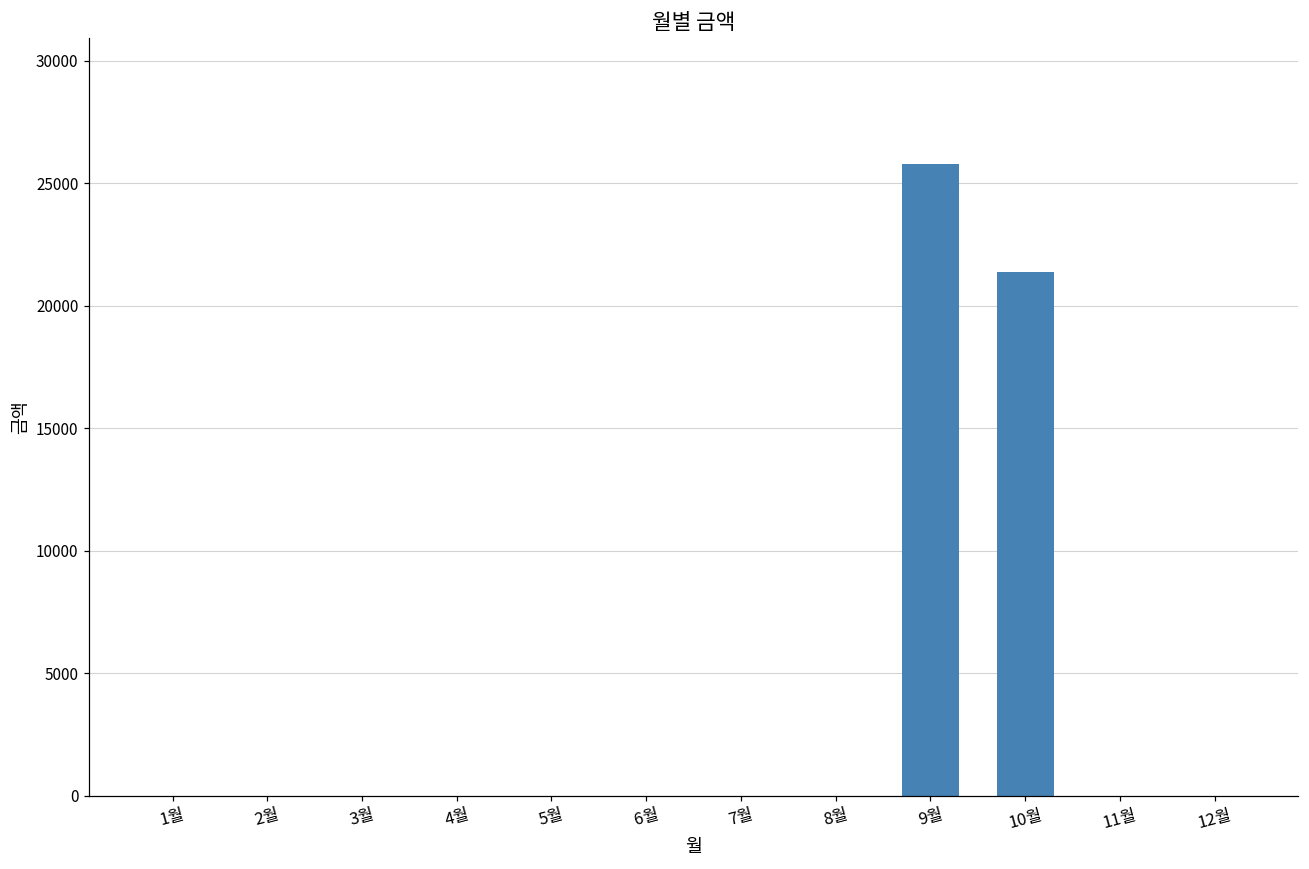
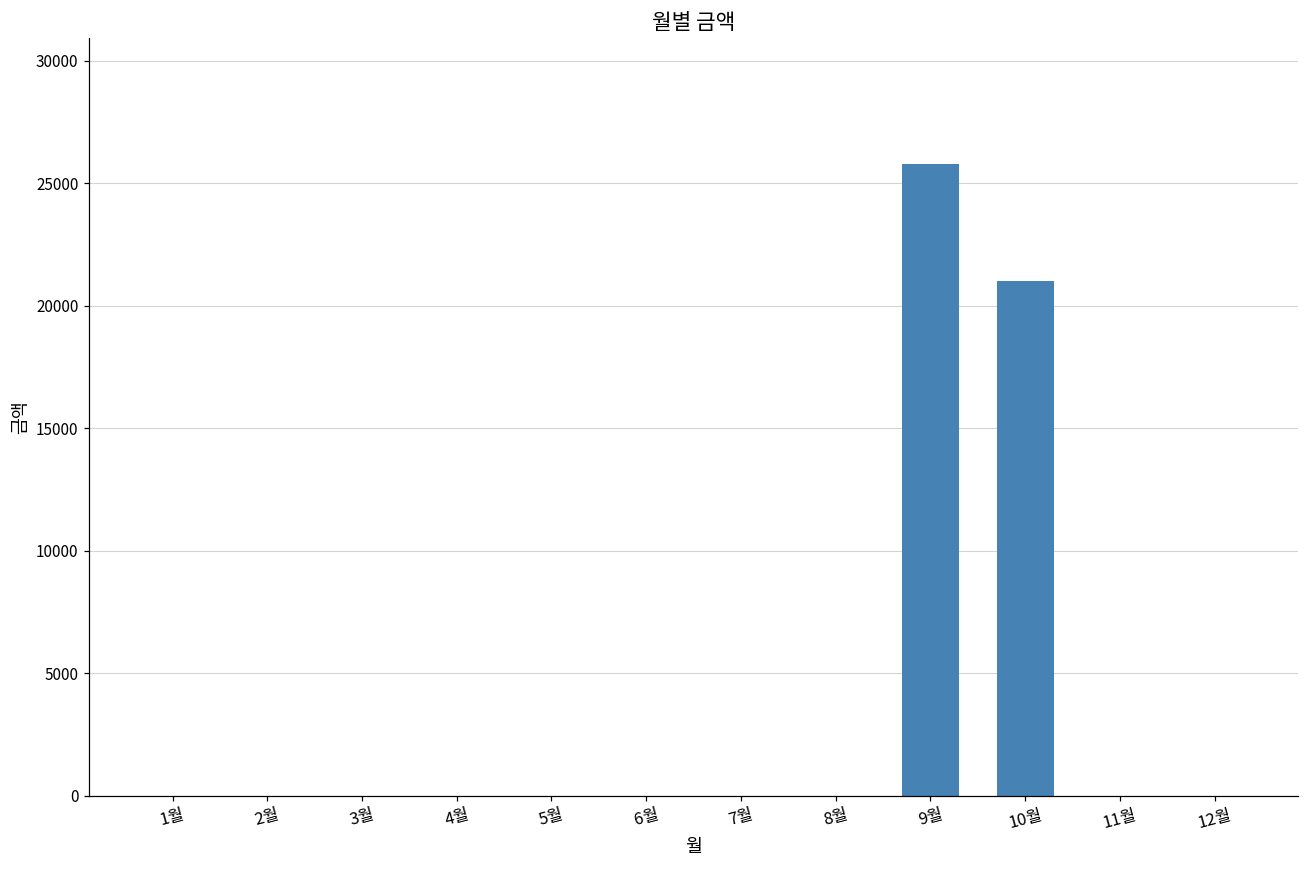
  {
    "1월": 0,
    "2월": 0,
    "3월": 0,
    "4월": 0,
    "5월": 0,
    "6월": 0,
    "7월": 0,
    "8월": 0,
    "9월": 25800,
-   "10월": 21400,
+   "10월": 21000,
    "11월": 0,
    "12월": 0
  }
